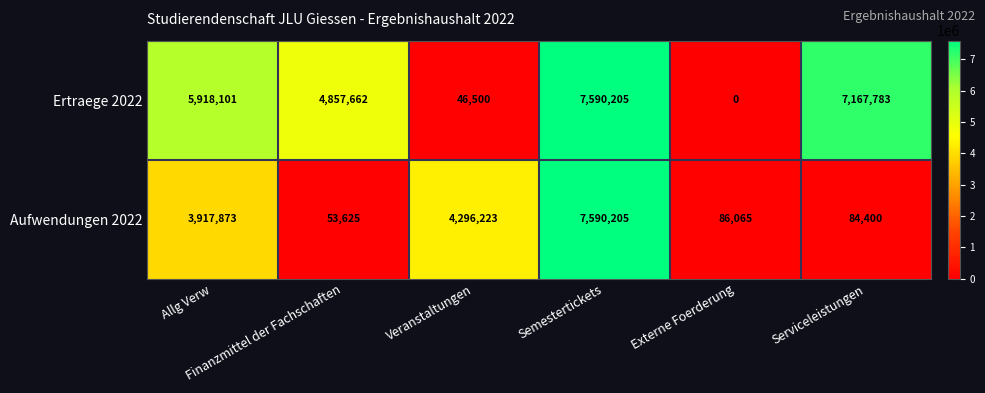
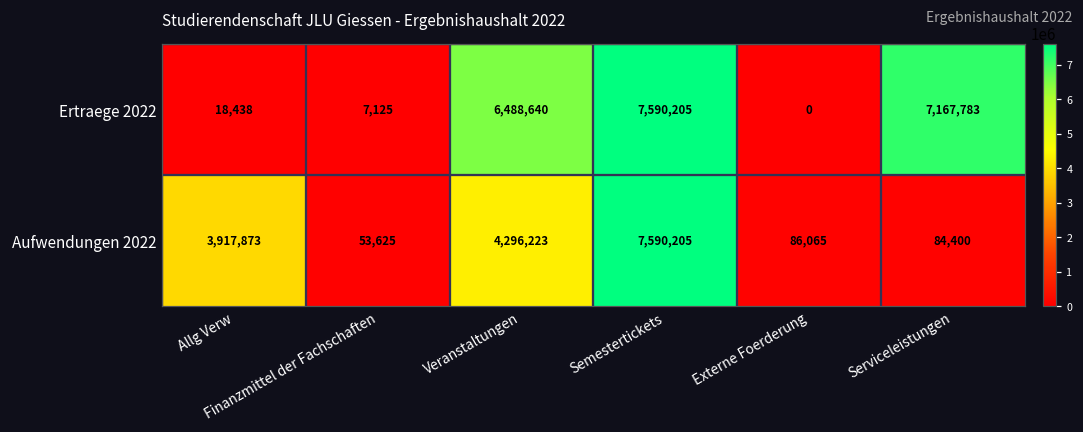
  {
    "Ertraege 2022": {
-     "Allg Verw": "5,918,101",
-     "Finanzmittel der Fachschaften": "4,857,662",
-     "Veranstaltungen": "46,500",
+     "Allg Verw": "18,438",
+     "Finanzmittel der Fachschaften": "7,125",
+     "Veranstaltungen": "6,488,640",
      "Semestertickets": "7,590,205",
      "Externe Foerderung": "0",
      "Serviceleistungen": "7,167,783"
    },
    "Aufwendungen 2022": {
      "Allg Verw": "3,917,873",
      "Finanzmittel der Fachschaften": "53,625",
      "Veranstaltungen": "4,296,223",
      "Semestertickets": "7,590,205",
      "Externe Foerderung": "86,065",
      "Serviceleistungen": "84,400"
    }
  }
